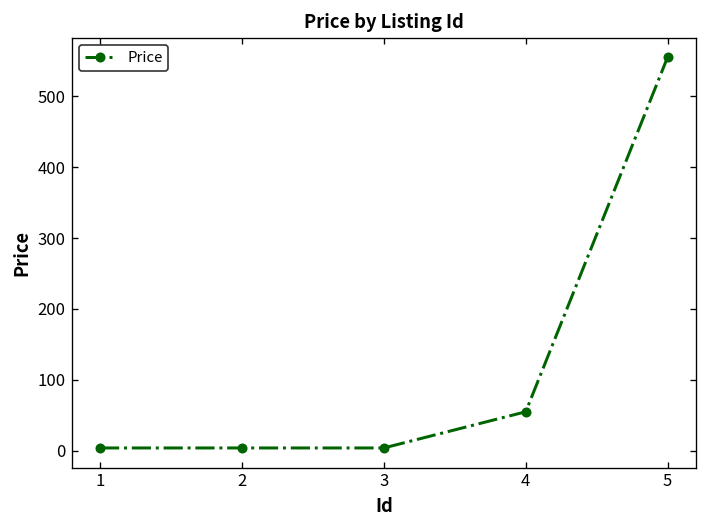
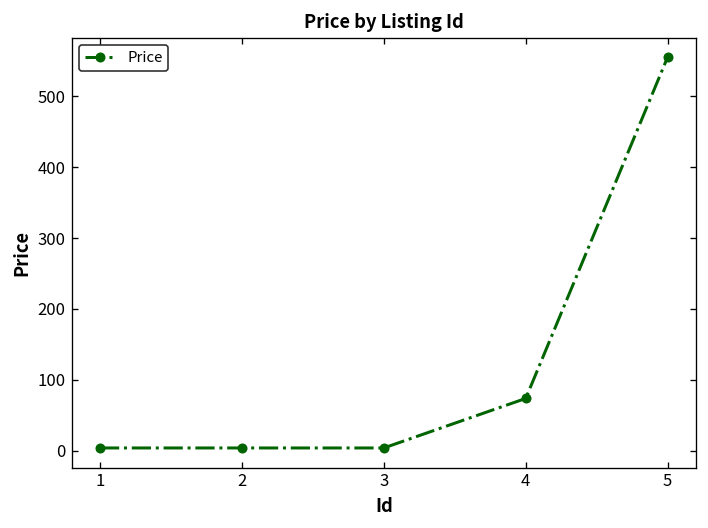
  {
    "1": 0,
    "2": 0,
    "3": 0,
-   "4": 60,
+   "4": 70,
    "5": 560
  }
